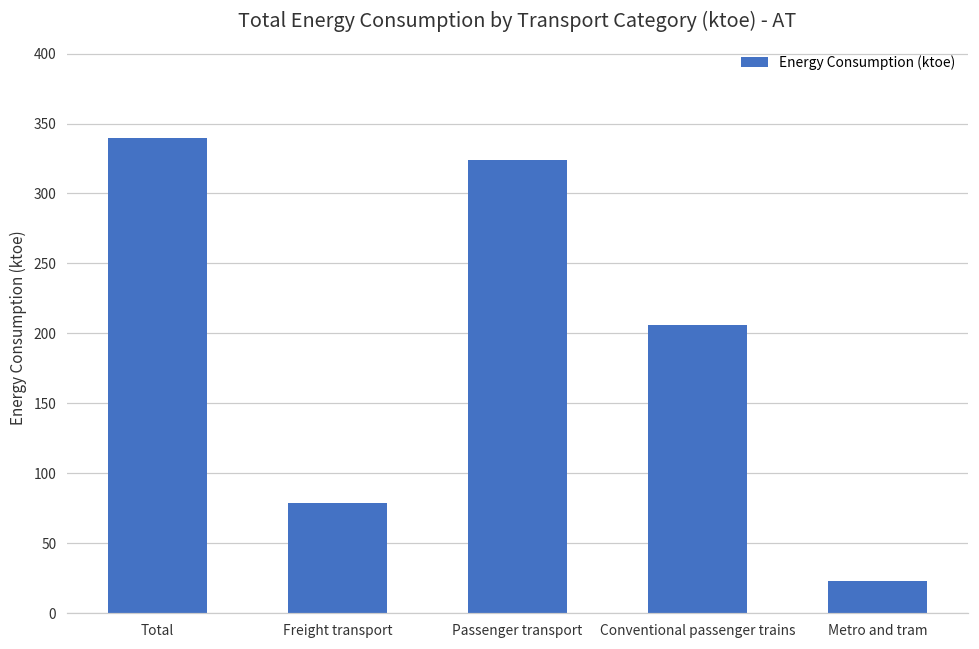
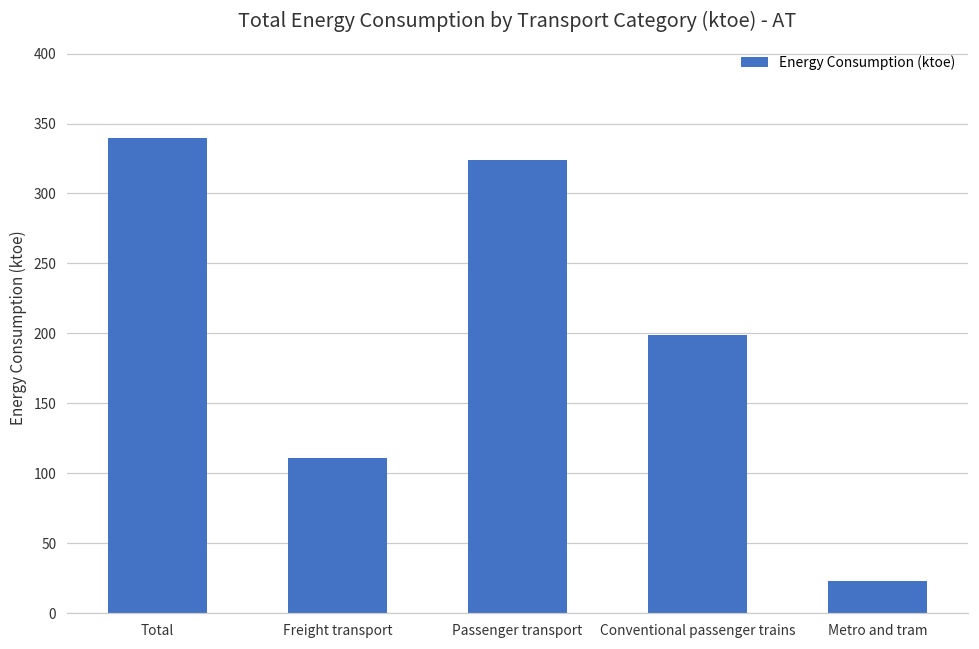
  {
    "Total": 340,
-   "Freight transport": 79,
+   "Freight transport": 111,
    "Passenger transport": 324,
-   "Conventional passenger trains": 206,
+   "Conventional passenger trains": 199,
    "Metro and tram": 23
  }
